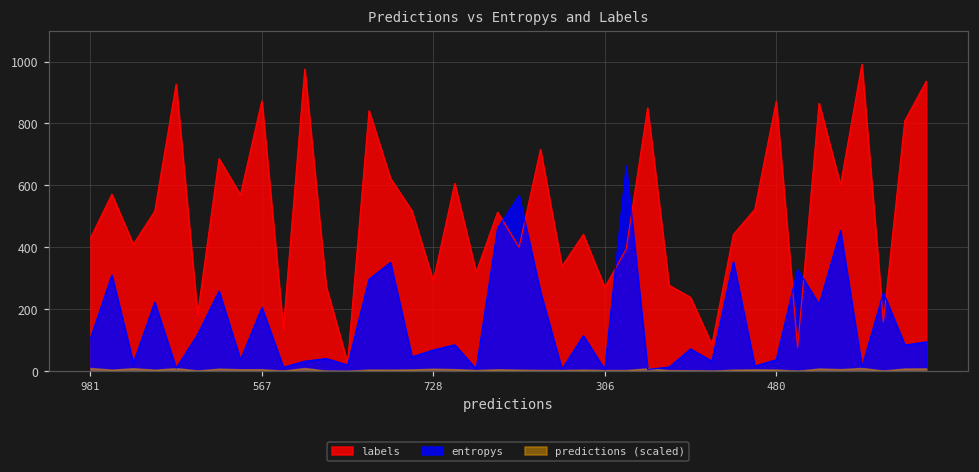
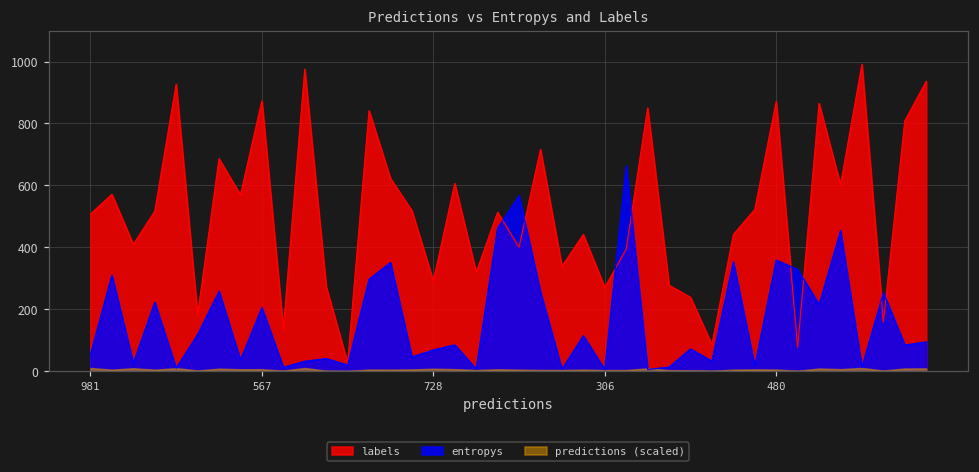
  {
    "labels": {
-     "981": 430,
+     "981": 510,
      "567": 870,
      "728": 290,
      "306": 270,
      "480": 870
    },
    "entropys": {
-     "981": 110,
+     "981": 50,
      "567": 200,
      "728": 70,
-     "480": 40
+     "480": 360
    },
    "predictions (scaled)": {
      "981": 10
    }
  }
